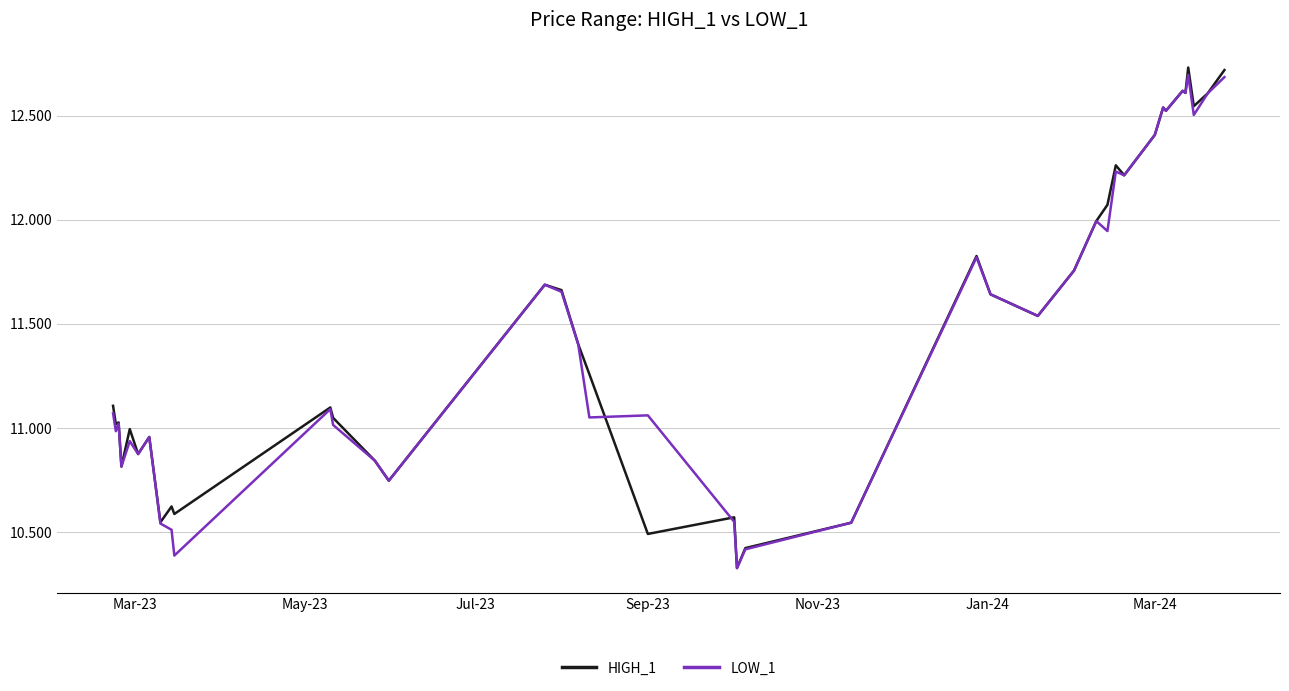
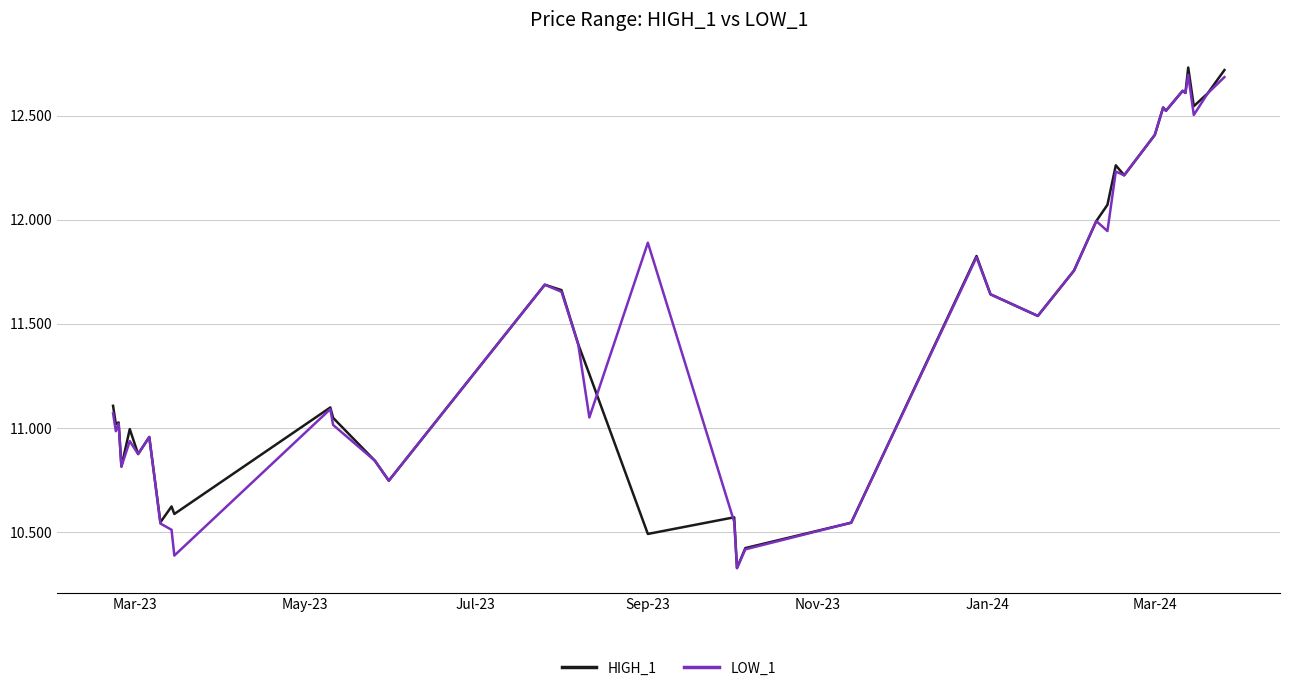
  {
    "HIGH_1": {
      "Sep-23": 10.49
    },
    "LOW_1": {
-     "Sep-23": 11.06
+     "Sep-23": 11.89
    }
  }
